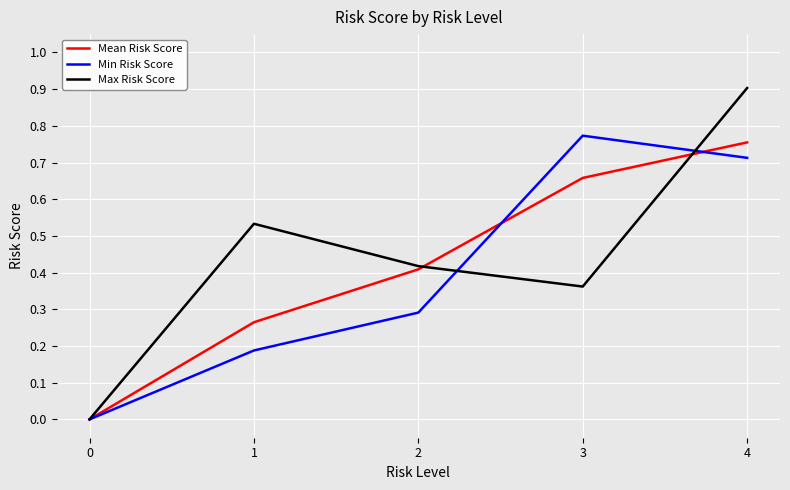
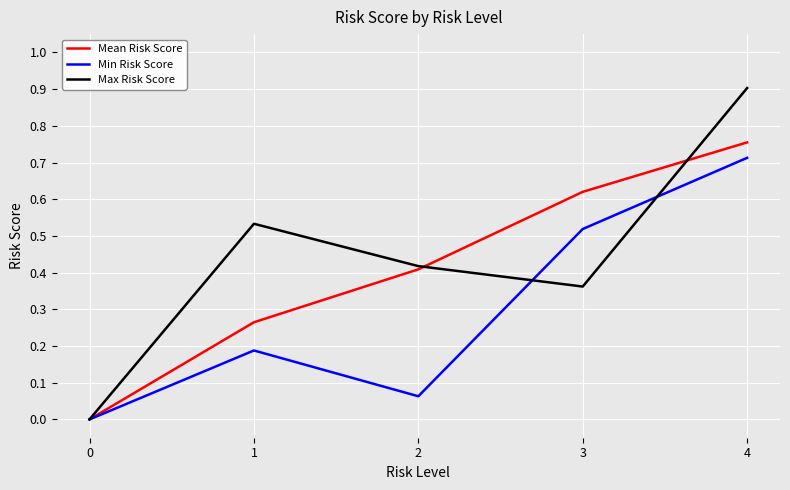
  {
    "Mean Risk Score": {
      "1": 0.26,
      "2": 0.41,
-     "3": 0.66,
+     "3": 0.62,
      "4": 0.75
    },
    "Min Risk Score": {
      "1": 0.19,
-     "2": 0.29,
-     "3": 0.77,
+     "2": 0.06,
+     "3": 0.52,
      "4": 0.71
    },
    "Max Risk Score": {
      "1": 0.53,
      "2": 0.42,
      "3": 0.36,
      "4": 0.90
    }
  }
